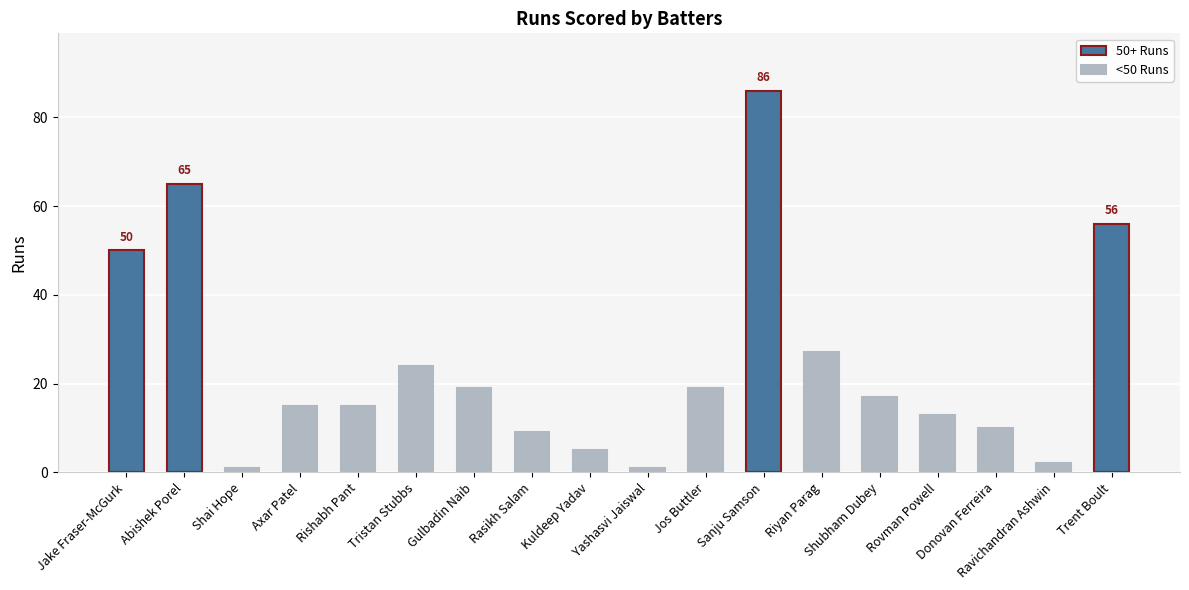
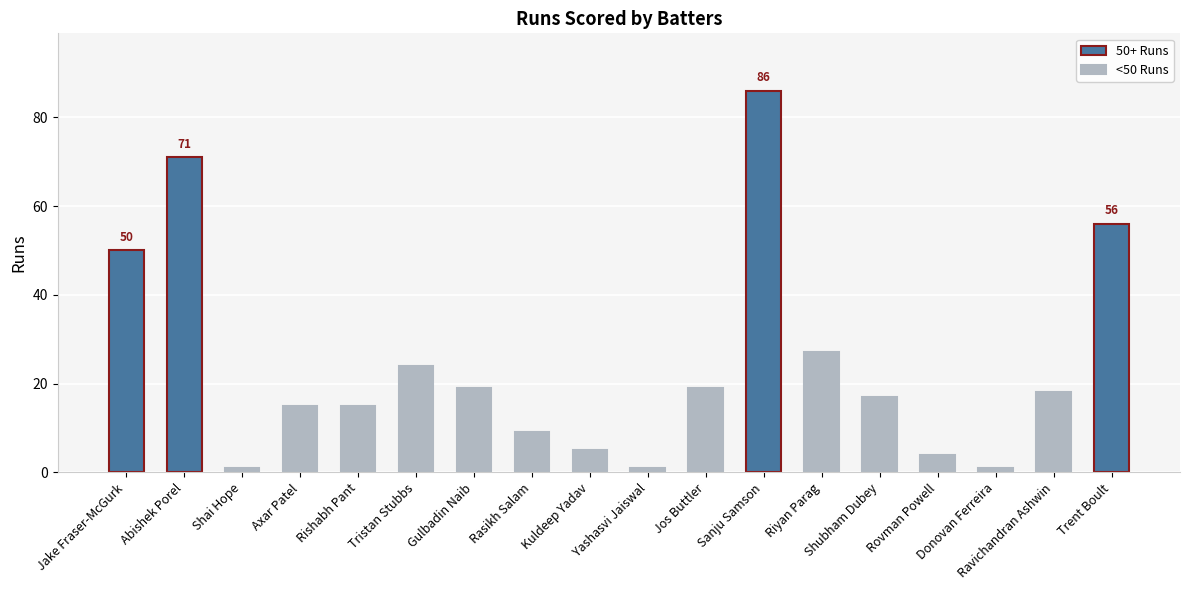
  {
    "Jake Fraser-McGurk": 50,
-   "Abishek Porel": 65,
+   "Abishek Porel": 71,
    "Sanju Samson": 86,
-   "Rovman Powell": 13,
-   "Donovan Ferreira": 10,
-   "Ravichandran Ashwin": 2,
+   "Rovman Powell": 4,
+   "Donovan Ferreira": 1,
+   "Ravichandran Ashwin": 18,
    "Trent Boult": 56
  }
